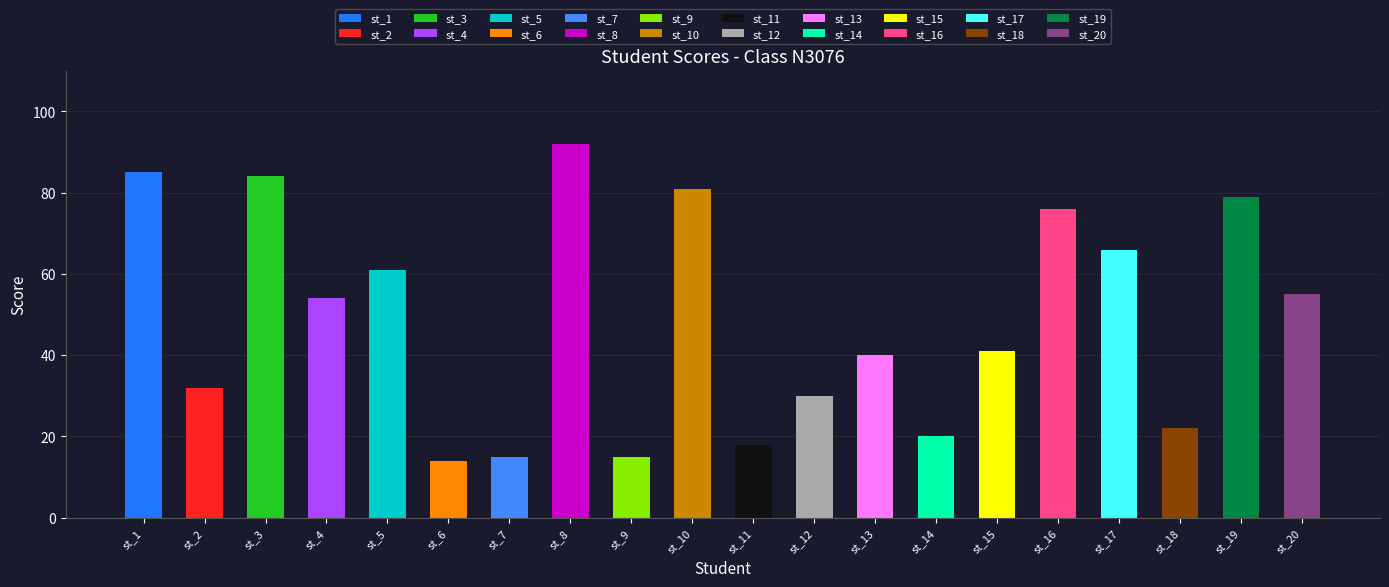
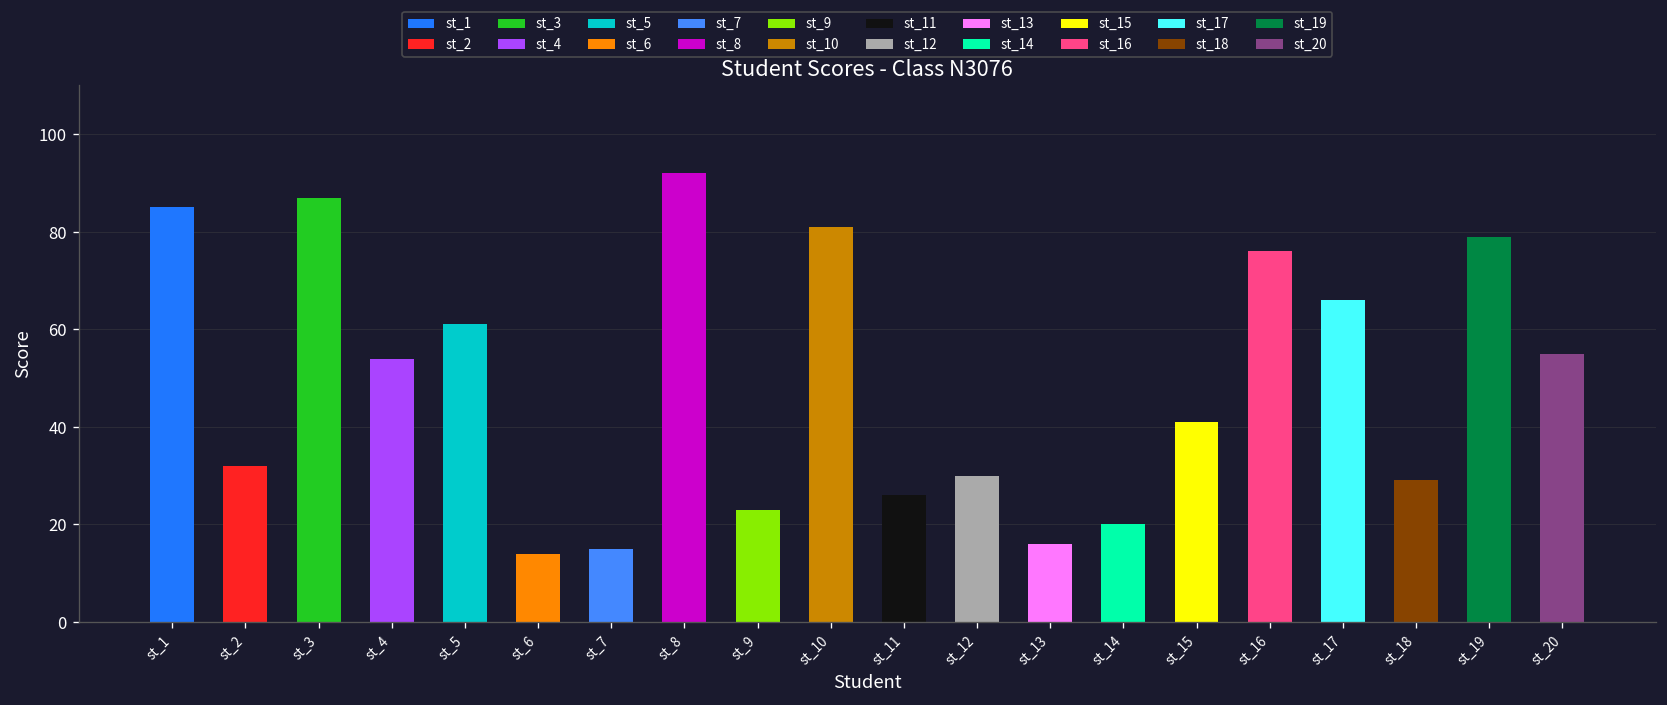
  {
    "st_1": 85,
    "st_2": 32,
-   "st_3": 84,
+   "st_3": 87,
    "st_4": 54,
    "st_5": 61,
    "st_6": 14,
    "st_7": 15,
    "st_8": 92,
-   "st_9": 15,
+   "st_9": 23,
    "st_10": 81,
-   "st_11": 18,
+   "st_11": 26,
    "st_12": 30,
-   "st_13": 40,
+   "st_13": 16,
    "st_14": 20,
    "st_15": 41,
    "st_16": 76,
    "st_17": 66,
-   "st_18": 22,
+   "st_18": 29,
    "st_19": 79,
    "st_20": 55
  }
